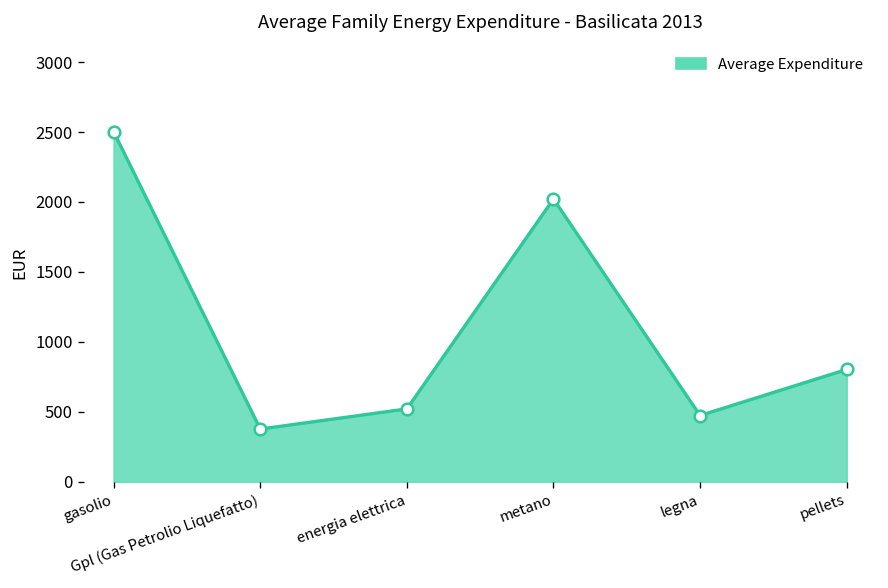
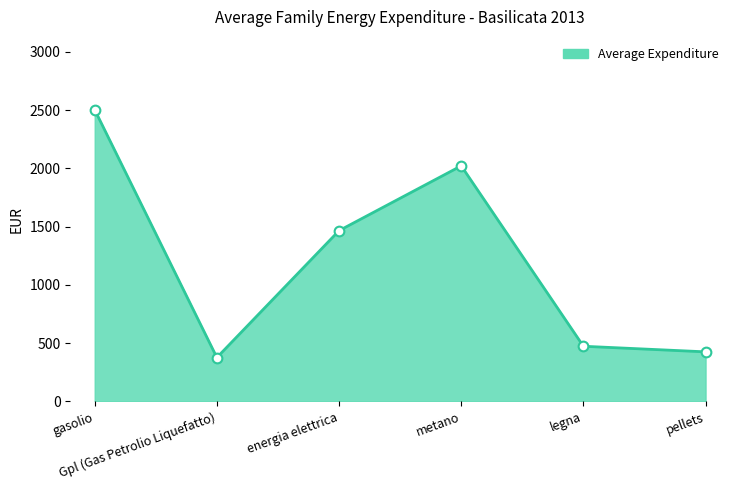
  {
    "gasolio": 2500,
    "Gpl (Gas Petrolio Liquefatto)": 380,
-   "energia elettrica": 520,
+   "energia elettrica": 1470,
    "metano": 2020,
    "legna": 470,
-   "pellets": 800
+   "pellets": 430
  }
